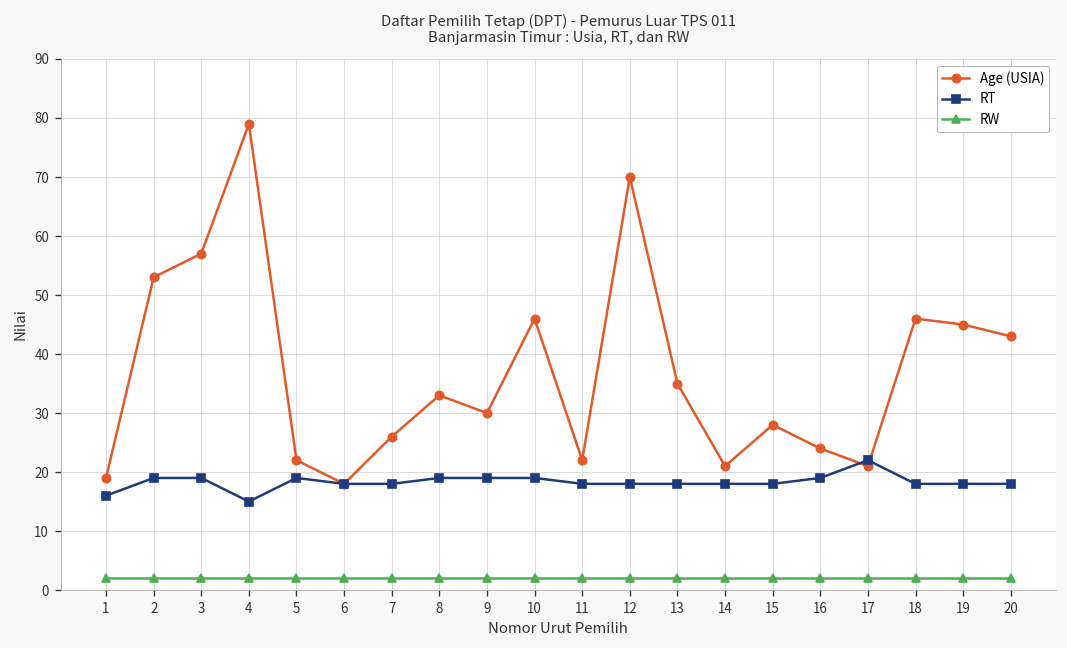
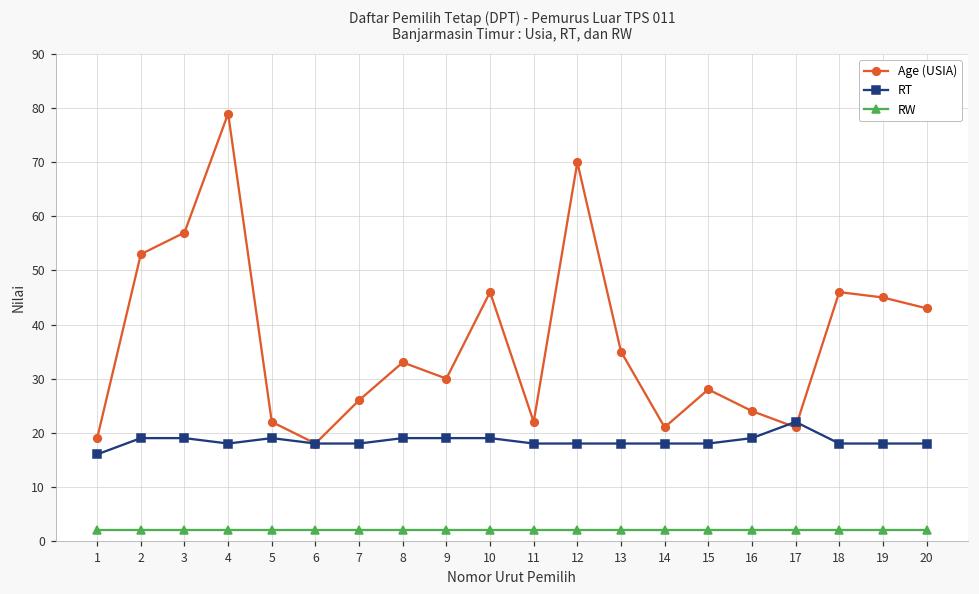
  {
    "Age (USIA)": {
      "1": 19,
      "2": 53,
      "3": 57,
      "4": 79,
      "5": 22,
      "7": 26,
      "8": 33,
      "9": 30,
      "10": 46,
      "11": 22,
      "12": 70,
      "13": 35,
      "14": 21,
      "15": 28,
      "16": 24,
      "17": 21,
      "18": 46,
      "19": 45,
      "20": 43
    },
    "RT": {
      "1": 16,
      "2": 19,
      "3": 19,
-     "4": 15,
+     "4": 18,
      "5": 19,
      "7": 18,
      "8": 19,
      "9": 19,
      "10": 19,
      "11": 18,
      "12": 18,
      "13": 18,
      "14": 18,
      "15": 18,
      "16": 19,
      "17": 22,
      "18": 18,
      "19": 18,
      "20": 18
    },
    "RW": {
      "1": 2,
      "2": 2,
      "3": 2,
      "4": 2,
      "5": 2,
      "6": 2,
      "7": 2,
      "8": 2,
      "9": 2,
      "10": 2,
      "11": 2,
      "12": 2,
      "13": 2,
      "14": 2,
      "15": 2,
      "16": 2,
      "17": 2,
      "18": 2,
      "19": 2,
      "20": 2
    }
  }
